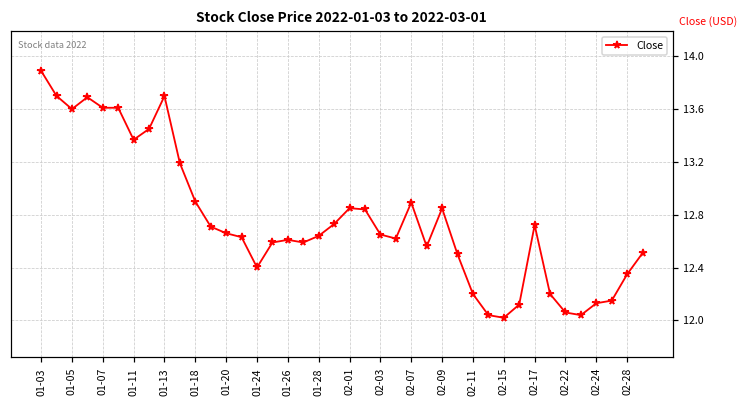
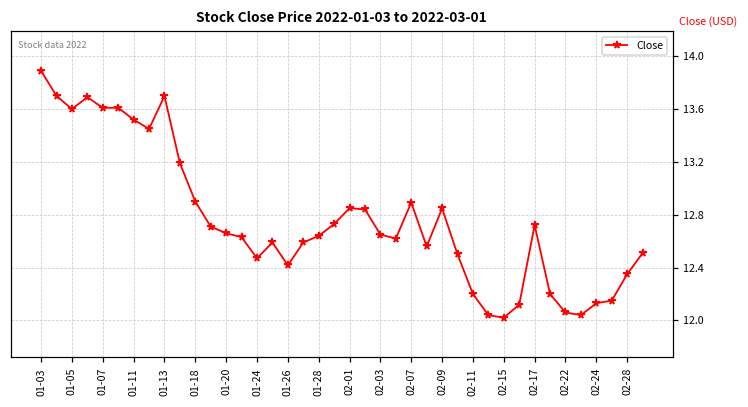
  {
    "01-05": 13.60,
    "01-07": 13.61,
-   "01-11": 13.37,
+   "01-11": 13.52,
    "01-13": 13.70,
    "01-18": 12.90,
    "01-20": 12.66,
-   "01-24": 12.40,
-   "01-26": 12.61,
+   "01-24": 12.47,
+   "01-26": 12.42,
    "01-28": 12.64,
    "02-01": 12.85,
    "02-03": 12.65,
    "02-07": 12.89,
    "02-09": 12.85,
    "02-11": 12.20,
    "02-15": 12.02,
    "02-17": 12.72,
    "02-22": 12.06,
    "02-24": 12.13,
    "02-28": 12.35
  }
